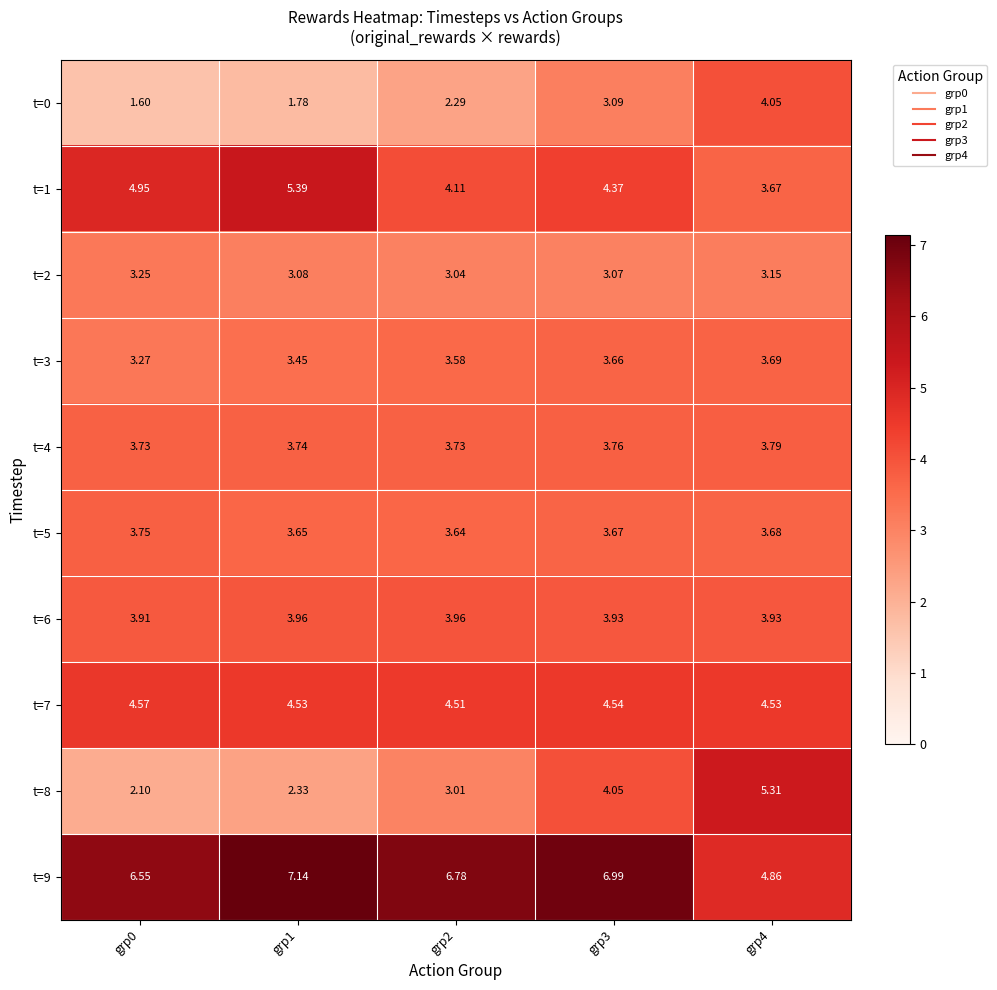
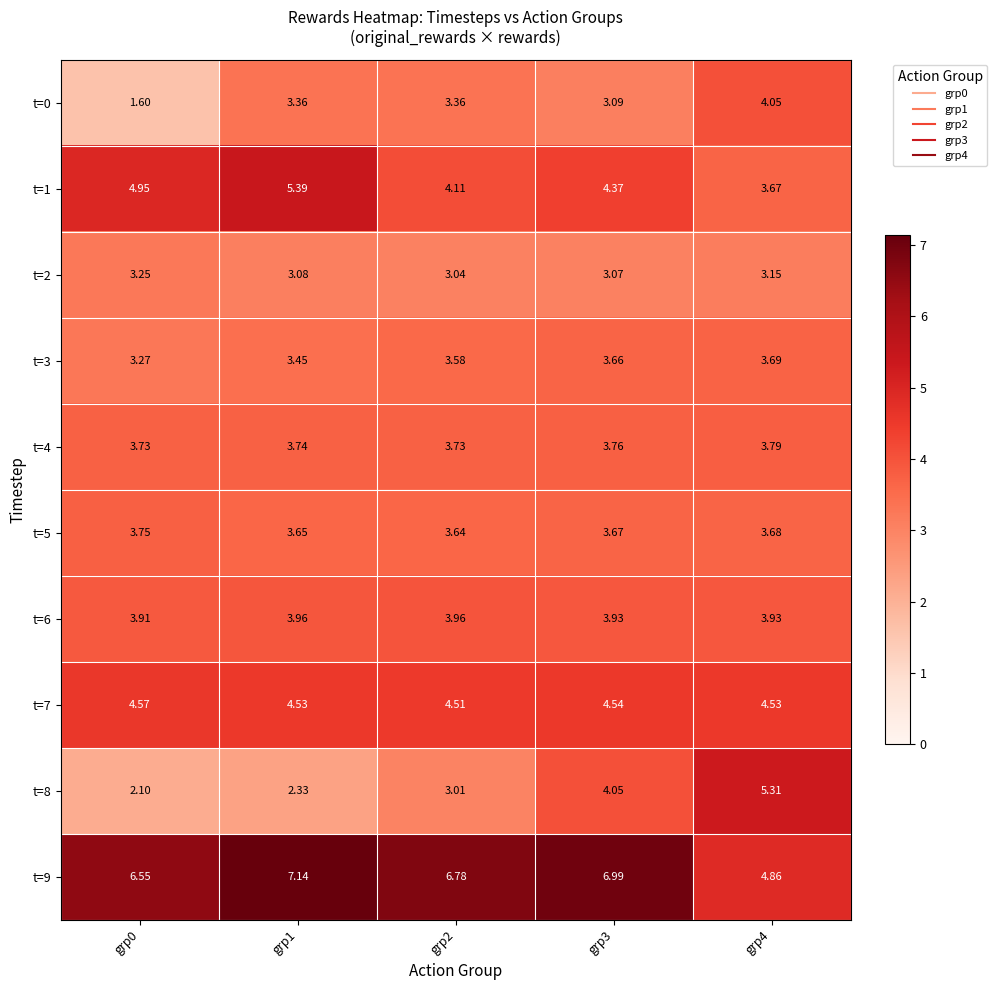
  {
    "t=0": {
      "grp0": 1.60,
-     "grp1": 1.78,
-     "grp2": 2.29,
+     "grp1": 3.36,
+     "grp2": 3.36,
      "grp3": 3.09,
      "grp4": 4.05
    },
    "t=1": {
      "grp0": 4.95,
      "grp1": 5.39,
      "grp2": 4.11,
      "grp3": 4.37,
      "grp4": 3.67
    },
    "t=2": {
      "grp0": 3.25,
      "grp1": 3.08,
      "grp2": 3.04,
      "grp3": 3.07,
      "grp4": 3.15
    },
    "t=3": {
      "grp0": 3.27,
      "grp1": 3.45,
      "grp2": 3.58,
      "grp3": 3.66,
      "grp4": 3.69
    },
    "t=4": {
      "grp0": 3.73,
      "grp1": 3.74,
      "grp2": 3.73,
      "grp3": 3.76,
      "grp4": 3.79
    },
    "t=5": {
      "grp0": 3.75,
      "grp1": 3.65,
      "grp2": 3.64,
      "grp3": 3.67,
      "grp4": 3.68
    },
    "t=6": {
      "grp0": 3.91,
      "grp1": 3.96,
      "grp2": 3.96,
      "grp3": 3.93,
      "grp4": 3.93
    },
    "t=7": {
      "grp0": 4.57,
      "grp1": 4.53,
      "grp2": 4.51,
      "grp3": 4.54,
      "grp4": 4.53
    },
    "t=8": {
      "grp0": 2.10,
      "grp1": 2.33,
      "grp2": 3.01,
      "grp3": 4.05,
      "grp4": 5.31
    },
    "t=9": {
      "grp0": 6.55,
      "grp1": 7.14,
      "grp2": 6.78,
      "grp3": 6.99,
      "grp4": 4.86
    }
  }
